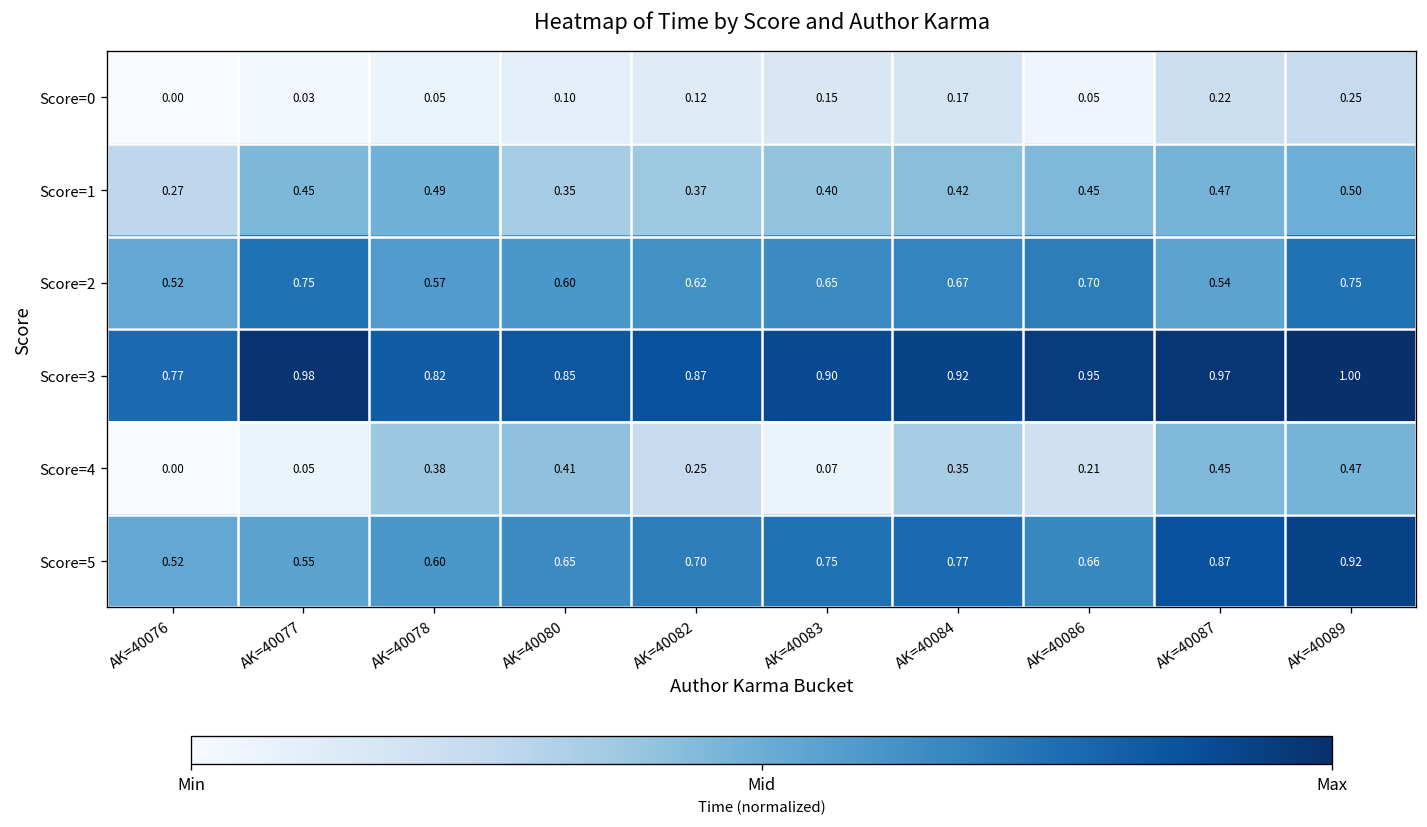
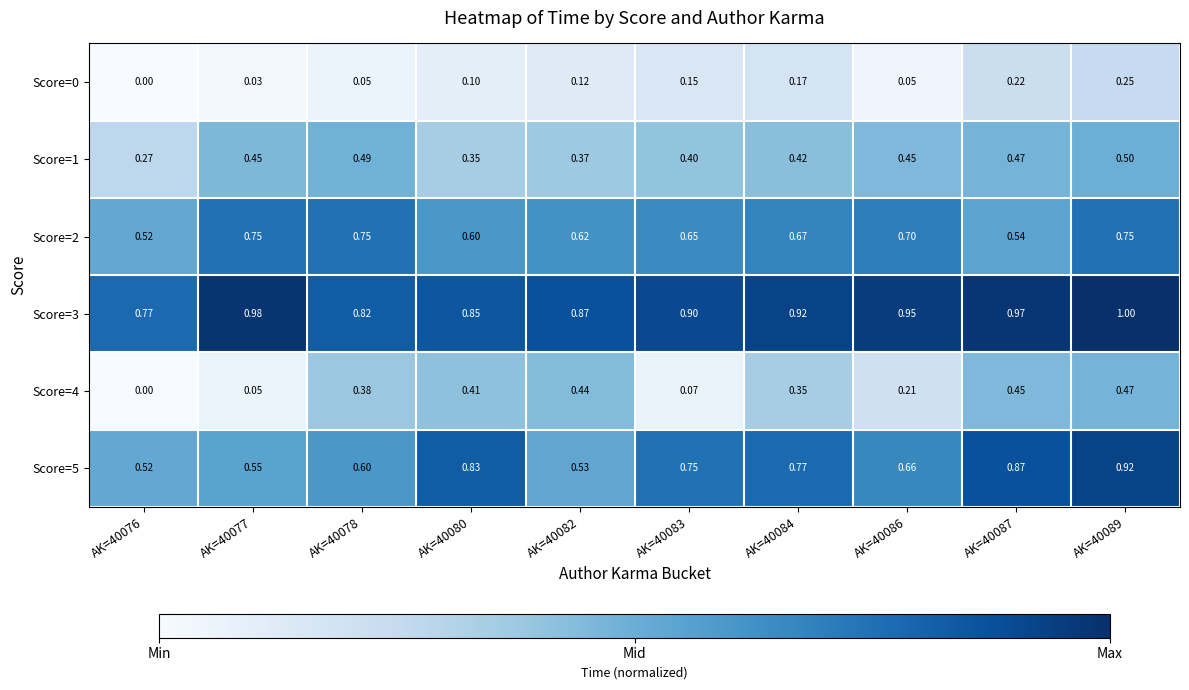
  {
    "Score=0": {
      "AK=40076": 0.00,
      "AK=40077": 0.03,
      "AK=40078": 0.05,
      "AK=40080": 0.10,
      "AK=40082": 0.12,
      "AK=40083": 0.15,
      "AK=40084": 0.17,
      "AK=40086": 0.05,
      "AK=40087": 0.22,
      "AK=40089": 0.25
    },
    "Score=1": {
      "AK=40076": 0.27,
      "AK=40077": 0.45,
      "AK=40078": 0.49,
      "AK=40080": 0.35,
      "AK=40082": 0.37,
      "AK=40083": 0.40,
      "AK=40084": 0.42,
      "AK=40086": 0.45,
      "AK=40087": 0.47,
      "AK=40089": 0.50
    },
    "Score=2": {
      "AK=40076": 0.52,
      "AK=40077": 0.75,
-     "AK=40078": 0.57,
+     "AK=40078": 0.75,
      "AK=40080": 0.60,
      "AK=40082": 0.62,
      "AK=40083": 0.65,
      "AK=40084": 0.67,
      "AK=40086": 0.70,
      "AK=40087": 0.54,
      "AK=40089": 0.75
    },
    "Score=3": {
      "AK=40076": 0.77,
      "AK=40077": 0.98,
      "AK=40078": 0.82,
      "AK=40080": 0.85,
      "AK=40082": 0.87,
      "AK=40083": 0.90,
      "AK=40084": 0.92,
      "AK=40086": 0.95,
      "AK=40087": 0.97,
      "AK=40089": 1.00
    },
    "Score=4": {
      "AK=40076": 0.00,
      "AK=40077": 0.05,
      "AK=40078": 0.38,
      "AK=40080": 0.41,
-     "AK=40082": 0.25,
+     "AK=40082": 0.44,
      "AK=40083": 0.07,
      "AK=40084": 0.35,
      "AK=40086": 0.21,
      "AK=40087": 0.45,
      "AK=40089": 0.47
    },
    "Score=5": {
      "AK=40076": 0.52,
      "AK=40077": 0.55,
      "AK=40078": 0.60,
-     "AK=40080": 0.65,
-     "AK=40082": 0.70,
+     "AK=40080": 0.83,
+     "AK=40082": 0.53,
      "AK=40083": 0.75,
      "AK=40084": 0.77,
      "AK=40086": 0.66,
      "AK=40087": 0.87,
      "AK=40089": 0.92
    }
  }
